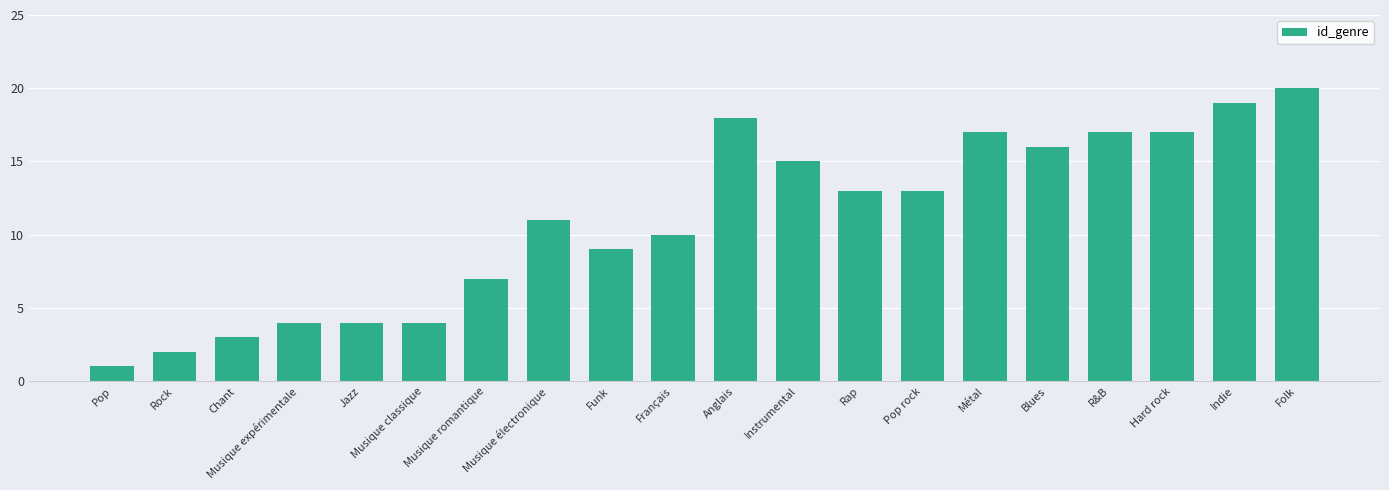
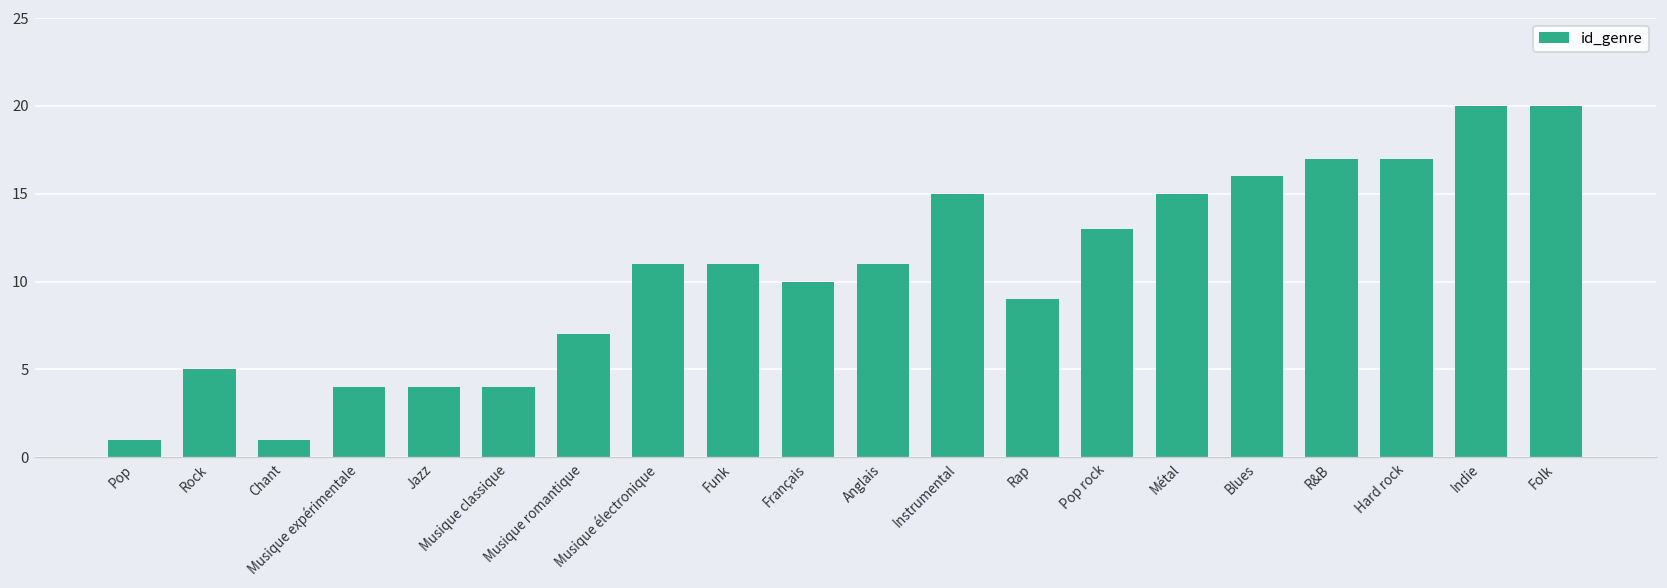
  {
    "Pop": 1,
-   "Rock": 2,
-   "Chant": 3,
+   "Rock": 5,
+   "Chant": 1,
    "Musique expérimentale": 4,
    "Jazz": 4,
    "Musique classique": 4,
    "Musique romantique": 7,
    "Musique électronique": 11,
-   "Funk": 9,
+   "Funk": 11,
    "Français": 10,
-   "Anglais": 18,
+   "Anglais": 11,
    "Instrumental": 15,
-   "Rap": 13,
+   "Rap": 9,
    "Pop rock": 13,
-   "Métal": 17,
+   "Métal": 15,
    "Blues": 16,
    "R&B": 17,
    "Hard rock": 17,
-   "Indie": 19,
+   "Indie": 20,
    "Folk": 20
  }
